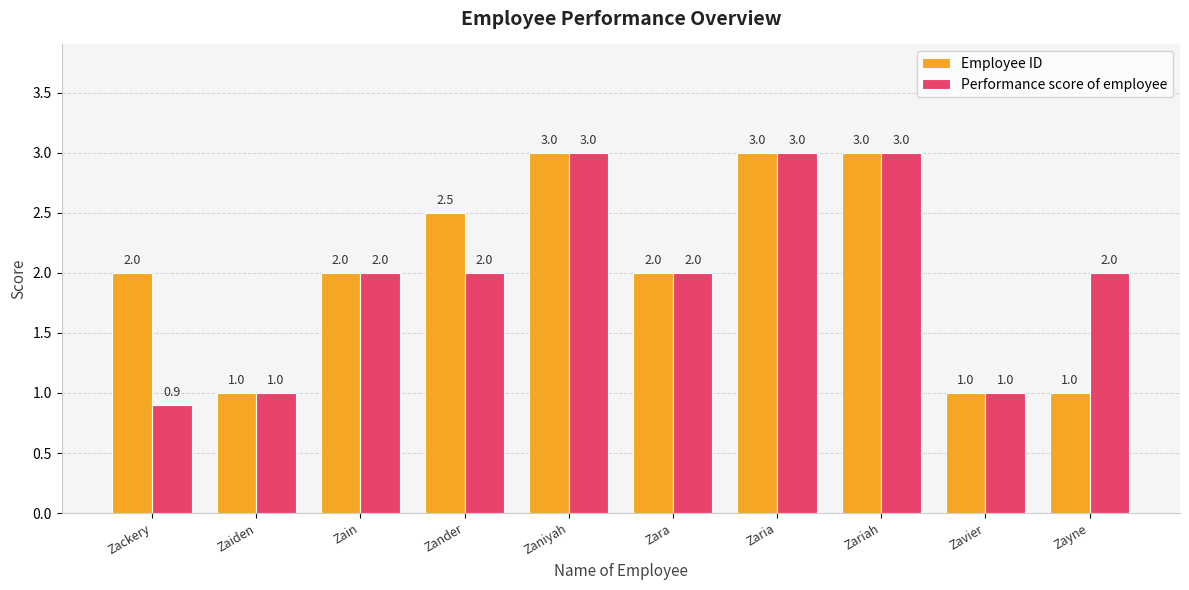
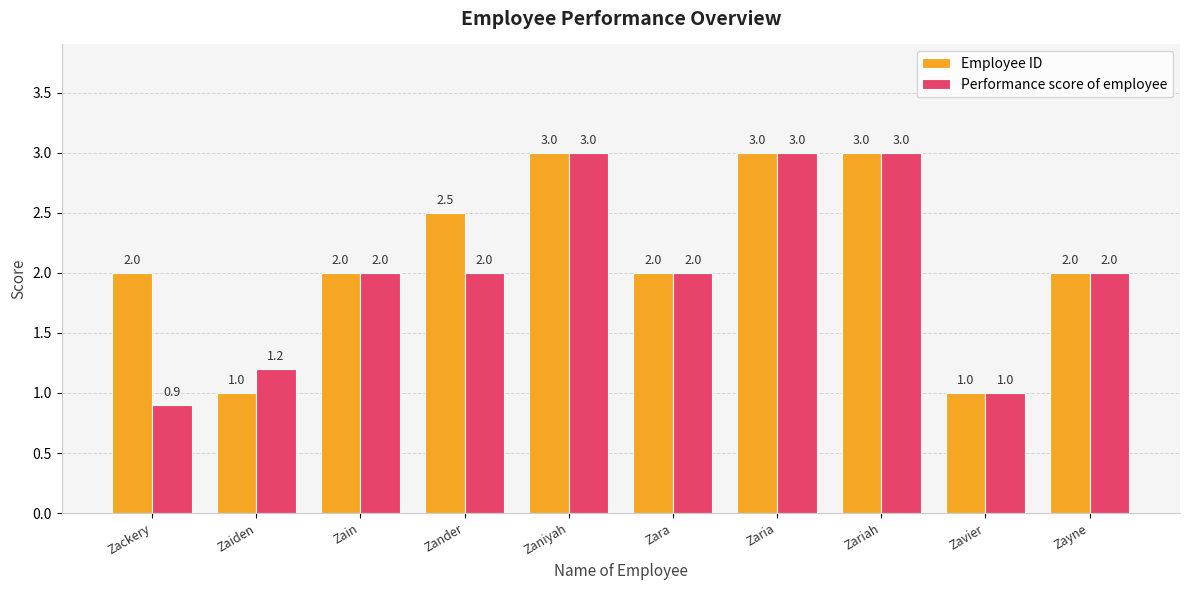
  {
    "Employee ID": {
      "Zackery": 2.0,
      "Zaiden": 1.0,
      "Zain": 2.0,
      "Zander": 2.5,
      "Zaniyah": 3.0,
      "Zara": 2.0,
      "Zaria": 3.0,
      "Zariah": 3.0,
      "Zavier": 1.0,
-     "Zayne": 1.0
+     "Zayne": 2.0
    },
    "Performance score of employee": {
      "Zackery": 0.9,
-     "Zaiden": 1.0,
+     "Zaiden": 1.2,
      "Zain": 2.0,
      "Zander": 2.0,
      "Zaniyah": 3.0,
      "Zara": 2.0,
      "Zaria": 3.0,
      "Zariah": 3.0,
      "Zavier": 1.0,
      "Zayne": 2.0
    }
  }
